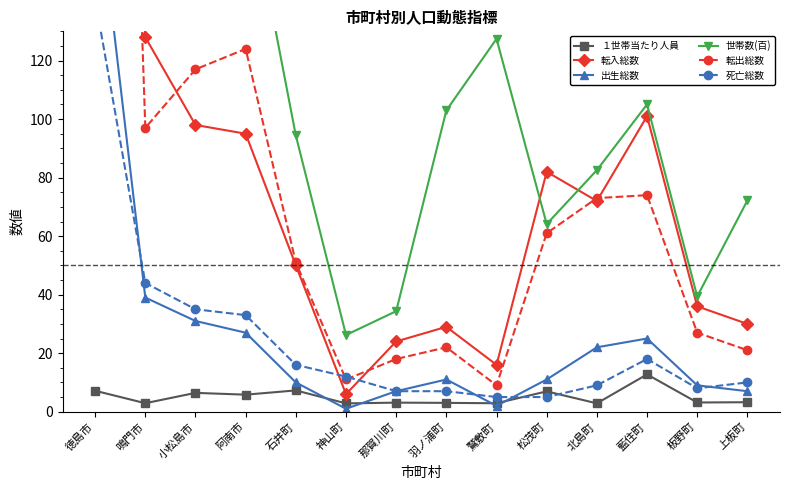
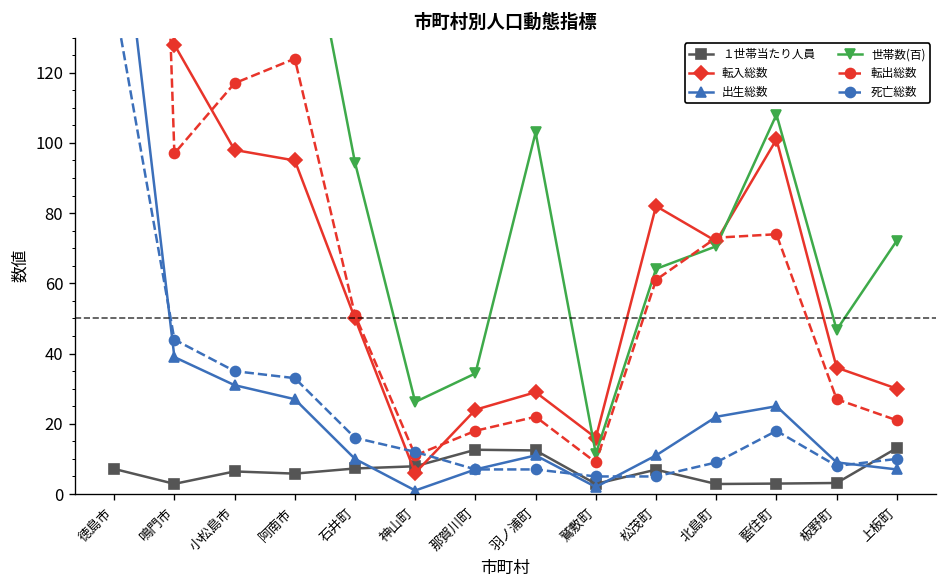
  {
    "１世帯当たり人員": {
      "徳島市": 7,
      "鳴門市": 3,
      "小松島市": 6,
      "阿南市": 6,
      "石井町": 7,
-     "神山町": 3,
-     "那賀川町": 3,
-     "羽ノ浦町": 3,
+     "神山町": 8,
+     "那賀川町": 13,
+     "羽ノ浦町": 12,
      "松茂町": 7,
      "北島町": 3,
-     "藍住町": 13,
+     "藍住町": 3,
      "板野町": 3,
-     "上板町": 3
+     "上板町": 13
    },
    "世帯数(百)": {
      "石井町": 94,
      "神山町": 26,
      "那賀川町": 34,
      "羽ノ浦町": 103,
-     "鷲敷町": 127,
+     "鷲敷町": 11,
      "松茂町": 64,
-     "北島町": 83,
-     "藍住町": 105,
-     "板野町": 39,
+     "北島町": 71,
+     "藍住町": 108,
+     "板野町": 47,
      "上板町": 72
    }
  }
